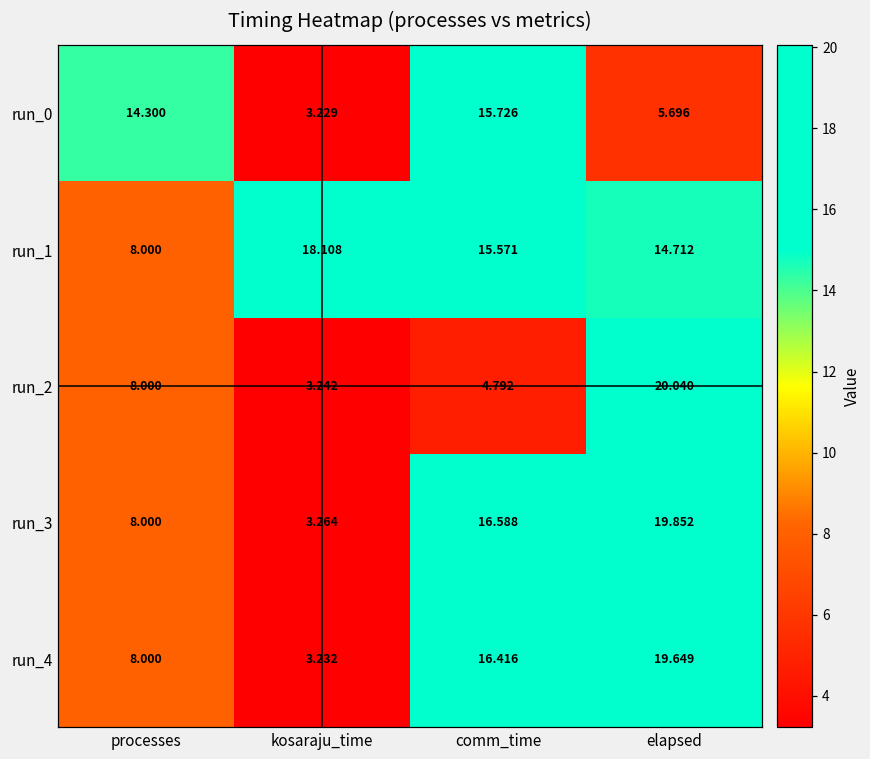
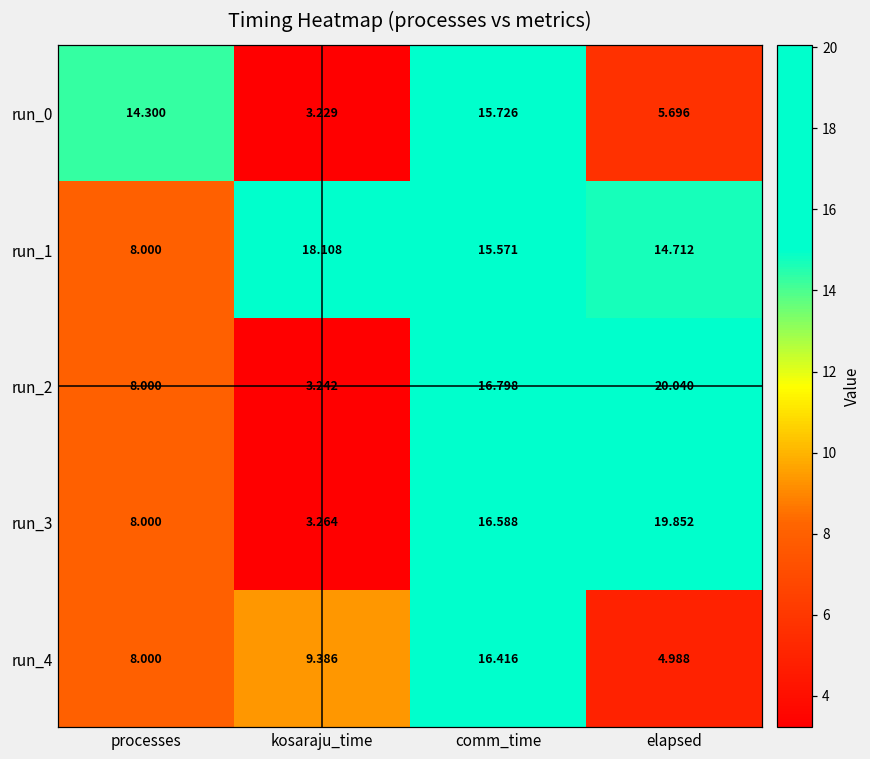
  {
    "run_0": {
      "processes": 14.300,
      "kosaraju_time": 3.229,
      "comm_time": 15.726,
      "elapsed": 5.696
    },
    "run_1": {
      "processes": 8.000,
      "kosaraju_time": 18.108,
      "comm_time": 15.571,
      "elapsed": 14.712
    },
    "run_2": {
      "processes": 8.000,
      "kosaraju_time": 3.242,
-     "comm_time": 4.792,
+     "comm_time": 16.798,
      "elapsed": 20.040
    },
    "run_3": {
      "processes": 8.000,
      "kosaraju_time": 3.264,
      "comm_time": 16.588,
      "elapsed": 19.852
    },
    "run_4": {
      "processes": 8.000,
-     "kosaraju_time": 3.232,
+     "kosaraju_time": 9.386,
      "comm_time": 16.416,
-     "elapsed": 19.649
+     "elapsed": 4.988
    }
  }
